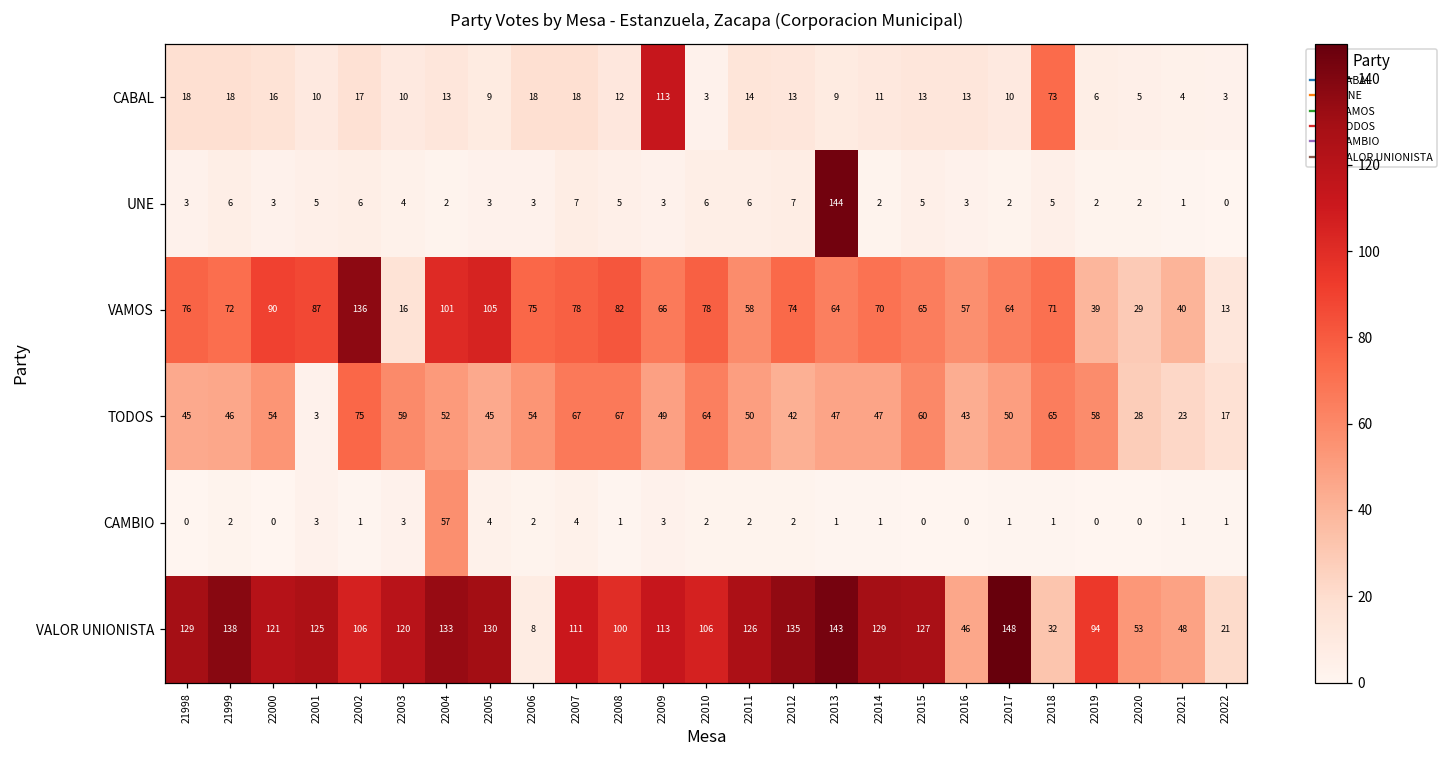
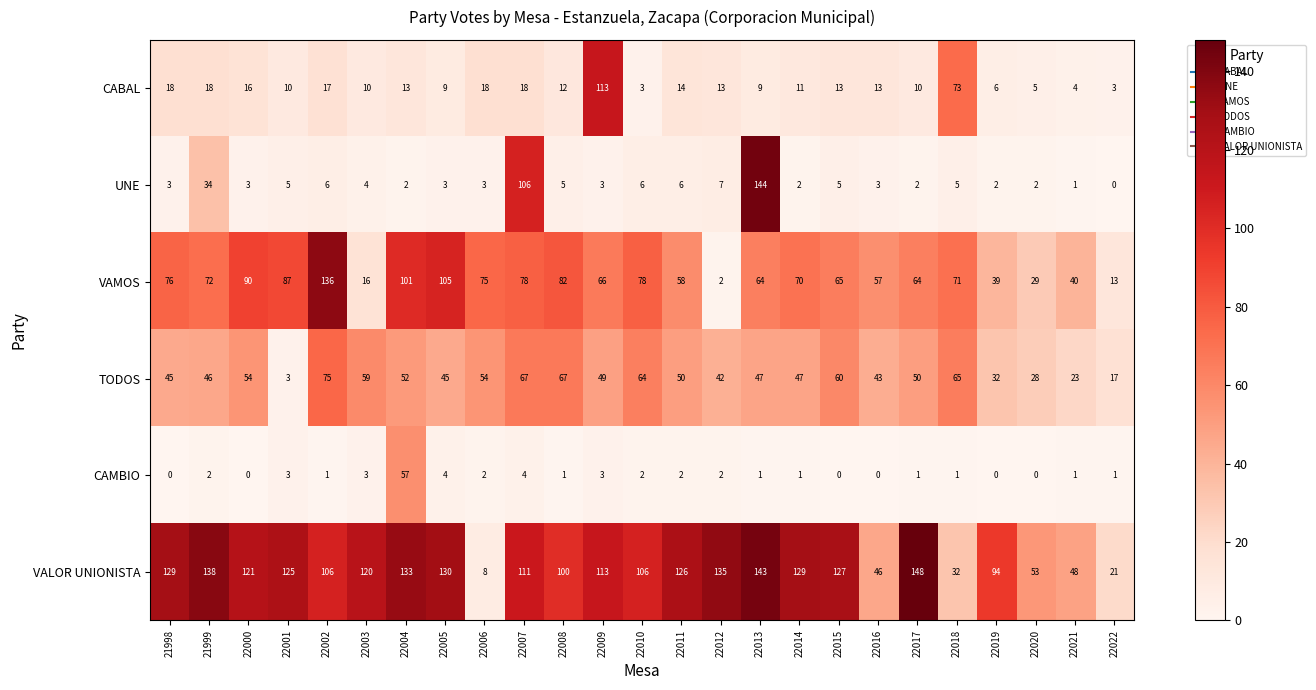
  {
    "CABAL": {
      "21998": 18,
      "21999": 18,
      "22000": 16,
      "22001": 10,
      "22002": 17,
      "22003": 10,
      "22004": 13,
      "22005": 9,
      "22006": 18,
      "22007": 18,
      "22008": 12,
      "22009": 113,
      "22010": 3,
      "22011": 14,
      "22012": 13,
      "22013": 9,
      "22014": 11,
      "22015": 13,
      "22016": 13,
      "22017": 10,
      "22018": 73,
      "22019": 6,
      "22020": 5,
      "22021": 4,
      "22022": 3
    },
    "UNE": {
      "21998": 3,
-     "21999": 6,
+     "21999": 34,
      "22000": 3,
      "22001": 5,
      "22002": 6,
      "22003": 4,
      "22004": 2,
      "22005": 3,
      "22006": 3,
-     "22007": 7,
+     "22007": 106,
      "22008": 5,
      "22009": 3,
      "22010": 6,
      "22011": 6,
      "22012": 7,
      "22013": 144,
      "22014": 2,
      "22015": 5,
      "22016": 3,
      "22017": 2,
      "22018": 5,
      "22019": 2,
      "22020": 2,
      "22021": 1,
      "22022": 0
    },
    "VAMOS": {
      "21998": 76,
      "21999": 72,
      "22000": 90,
      "22001": 87,
      "22002": 136,
      "22003": 16,
      "22004": 101,
      "22005": 105,
      "22006": 75,
      "22007": 78,
      "22008": 82,
      "22009": 66,
      "22010": 78,
      "22011": 58,
-     "22012": 74,
+     "22012": 2,
      "22013": 64,
      "22014": 70,
      "22015": 65,
      "22016": 57,
      "22017": 64,
      "22018": 71,
      "22019": 39,
      "22020": 29,
      "22021": 40,
      "22022": 13
    },
    "TODOS": {
      "21998": 45,
      "21999": 46,
      "22000": 54,
      "22001": 3,
      "22002": 75,
      "22003": 59,
      "22004": 52,
      "22005": 45,
      "22006": 54,
      "22007": 67,
      "22008": 67,
      "22009": 49,
      "22010": 64,
      "22011": 50,
      "22012": 42,
      "22013": 47,
      "22014": 47,
      "22015": 60,
      "22016": 43,
      "22017": 50,
      "22018": 65,
-     "22019": 58,
+     "22019": 32,
      "22020": 28,
      "22021": 23,
      "22022": 17
    },
    "CAMBIO": {
      "21998": 0,
      "21999": 2,
      "22000": 0,
      "22001": 3,
      "22002": 1,
      "22003": 3,
      "22004": 57,
      "22005": 4,
      "22006": 2,
      "22007": 4,
      "22008": 1,
      "22009": 3,
      "22010": 2,
      "22011": 2,
      "22012": 2,
      "22013": 1,
      "22014": 1,
      "22015": 0,
      "22016": 0,
      "22017": 1,
      "22018": 1,
      "22019": 0,
      "22020": 0,
      "22021": 1,
      "22022": 1
    },
    "VALOR UNIONISTA": {
      "21998": 129,
      "21999": 138,
      "22000": 121,
      "22001": 125,
      "22002": 106,
      "22003": 120,
      "22004": 133,
      "22005": 130,
      "22006": 8,
      "22007": 111,
      "22008": 100,
      "22009": 113,
      "22010": 106,
      "22011": 126,
      "22012": 135,
      "22013": 143,
      "22014": 129,
      "22015": 127,
      "22016": 46,
      "22017": 148,
      "22018": 32,
      "22019": 94,
      "22020": 53,
      "22021": 48,
      "22022": 21
    }
  }
